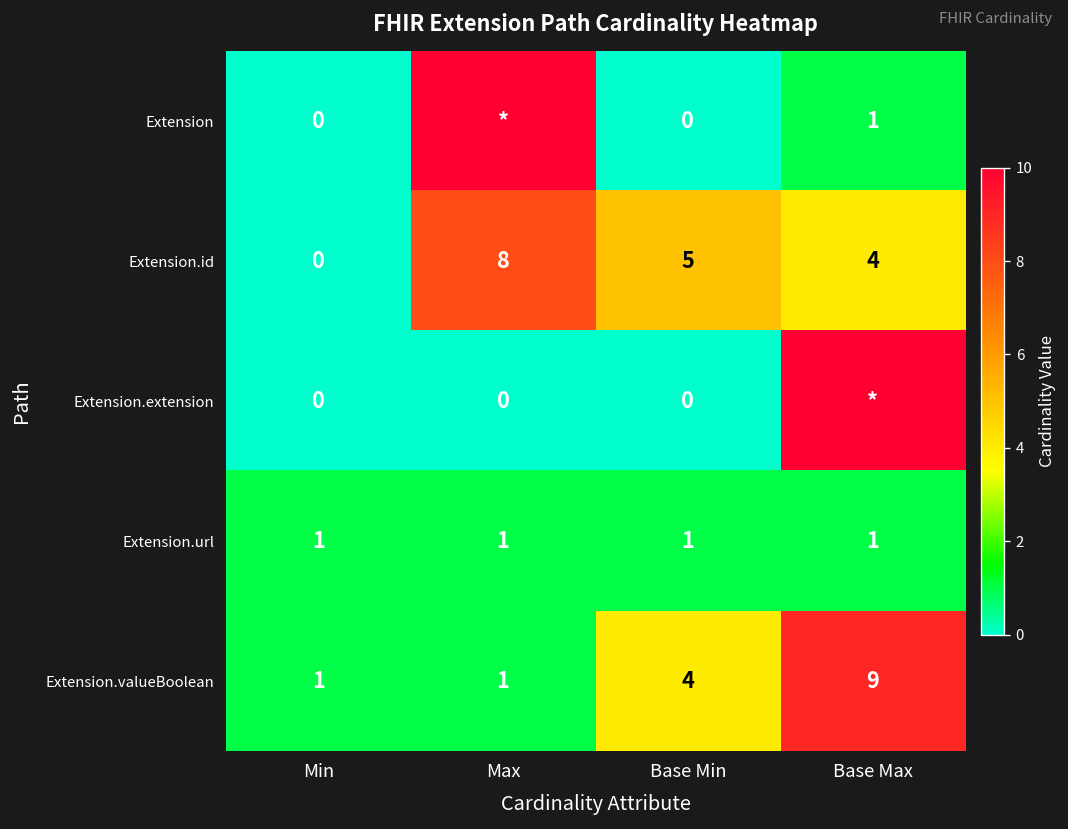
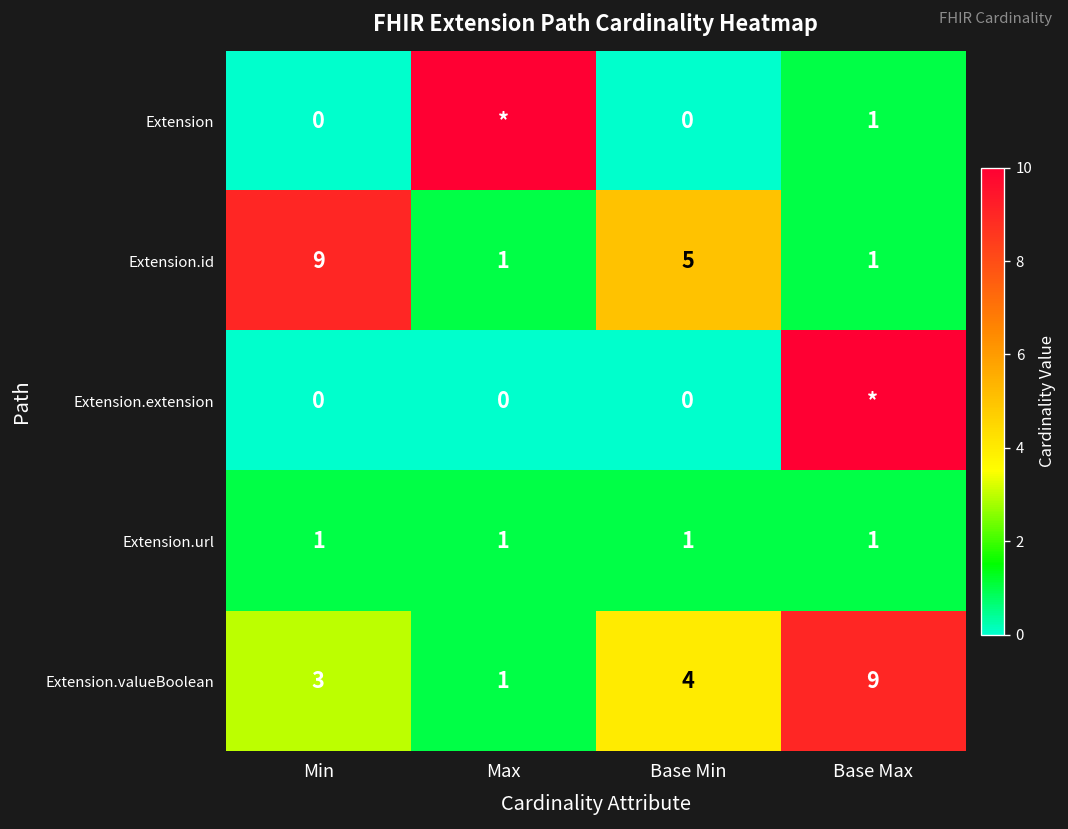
  {
    "Extension": {
      "Min": 0,
      "Base Min": 0,
      "Base Max": 1
    },
    "Extension.id": {
-     "Min": 0,
-     "Max": 8,
+     "Min": 9,
+     "Max": 1,
      "Base Min": 5,
-     "Base Max": 4
+     "Base Max": 1
    },
    "Extension.extension": {
      "Min": 0,
      "Max": 0,
      "Base Min": 0
    },
    "Extension.url": {
      "Min": 1,
      "Max": 1,
      "Base Min": 1,
      "Base Max": 1
    },
    "Extension.valueBoolean": {
-     "Min": 1,
+     "Min": 3,
      "Max": 1,
      "Base Min": 4,
      "Base Max": 9
    }
  }
